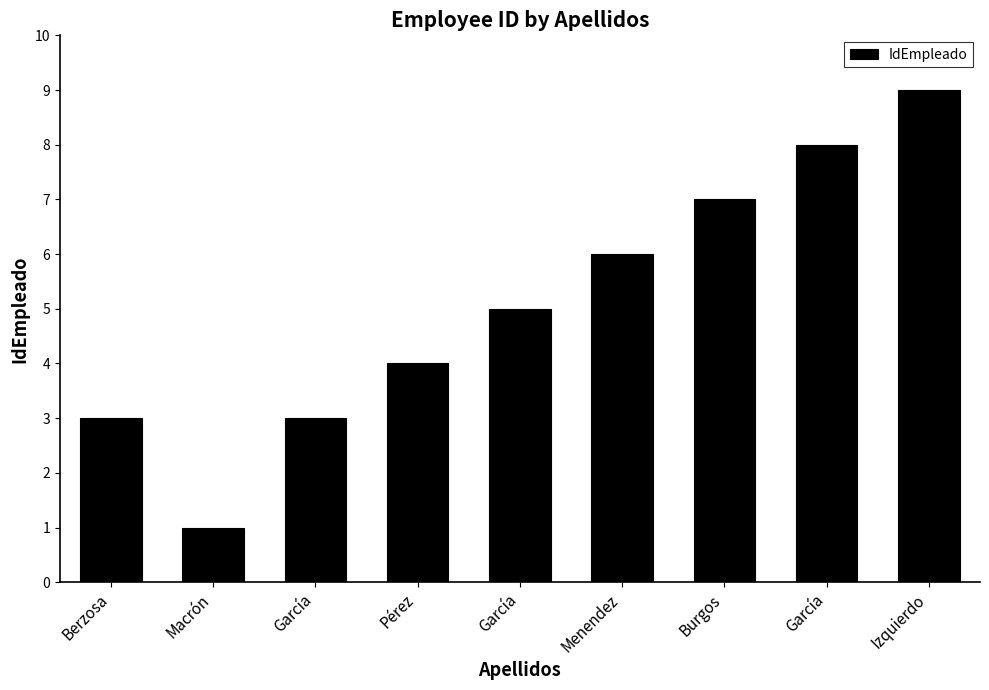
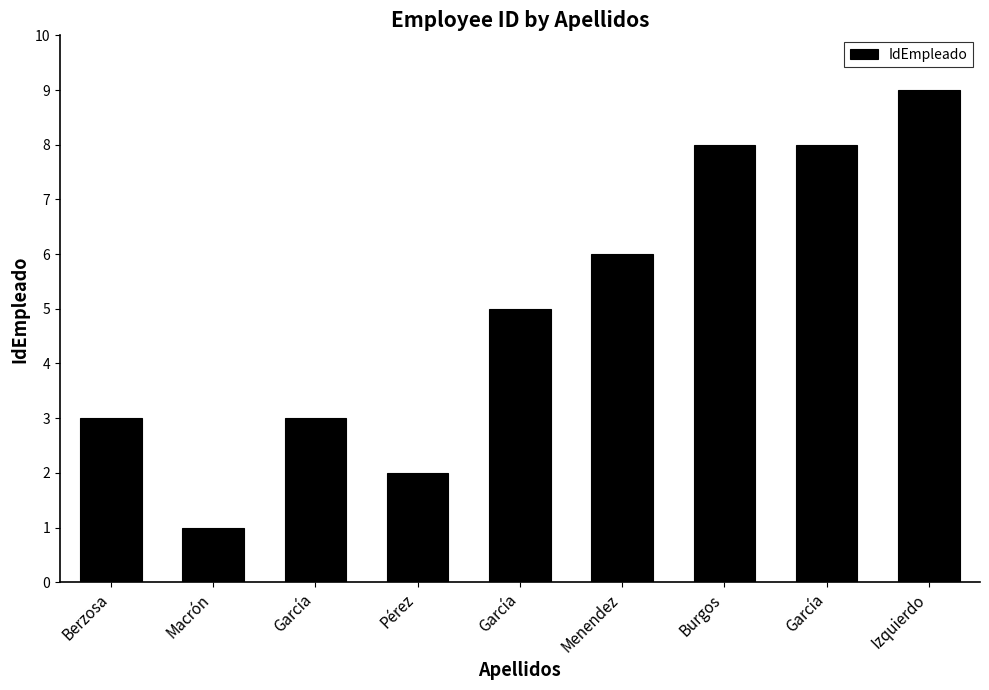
  {
    "Berzosa": 3,
    "Macrón": 1,
-   "Pérez": 4,
+   "Pérez": 2,
    "Menendez": 6,
-   "Burgos": 7,
+   "Burgos": 8,
    "Izquierdo": 9
  }
